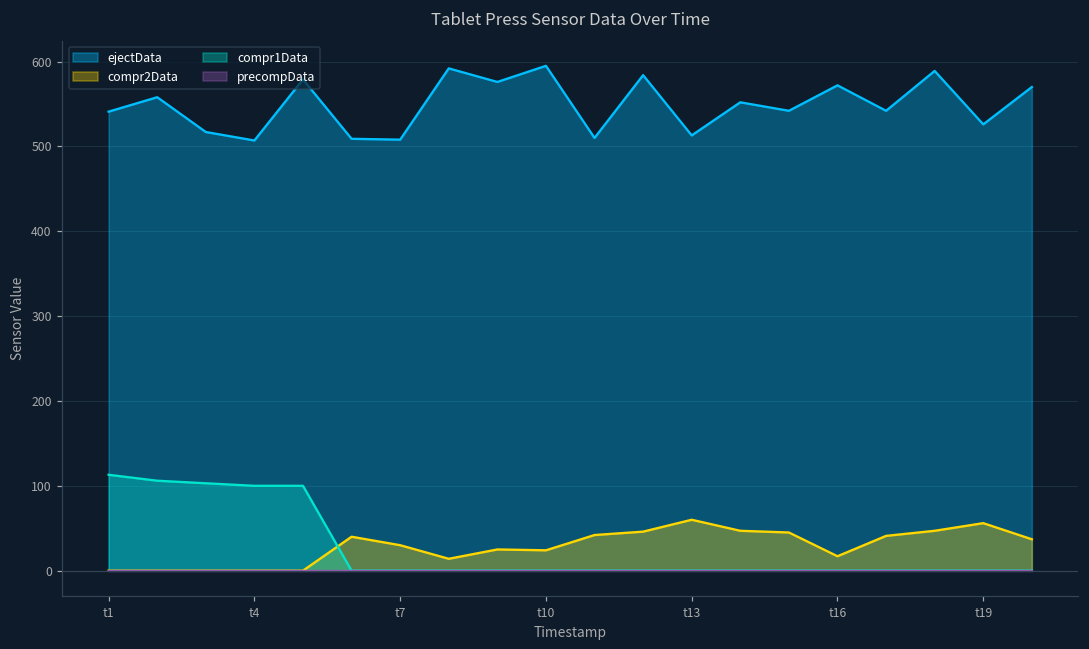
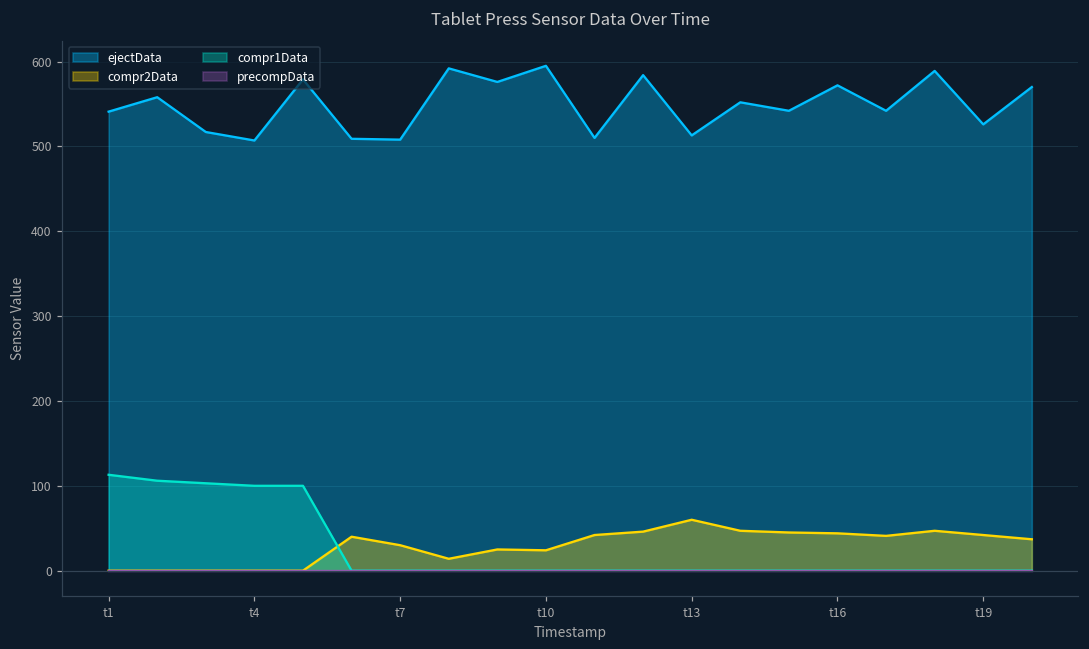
  {
    "compr2Data": {
      "t7": 30,
      "t10": 20,
      "t13": 60,
-     "t16": 20,
-     "t19": 60
+     "t16": 40,
+     "t19": 40
    }
  }
